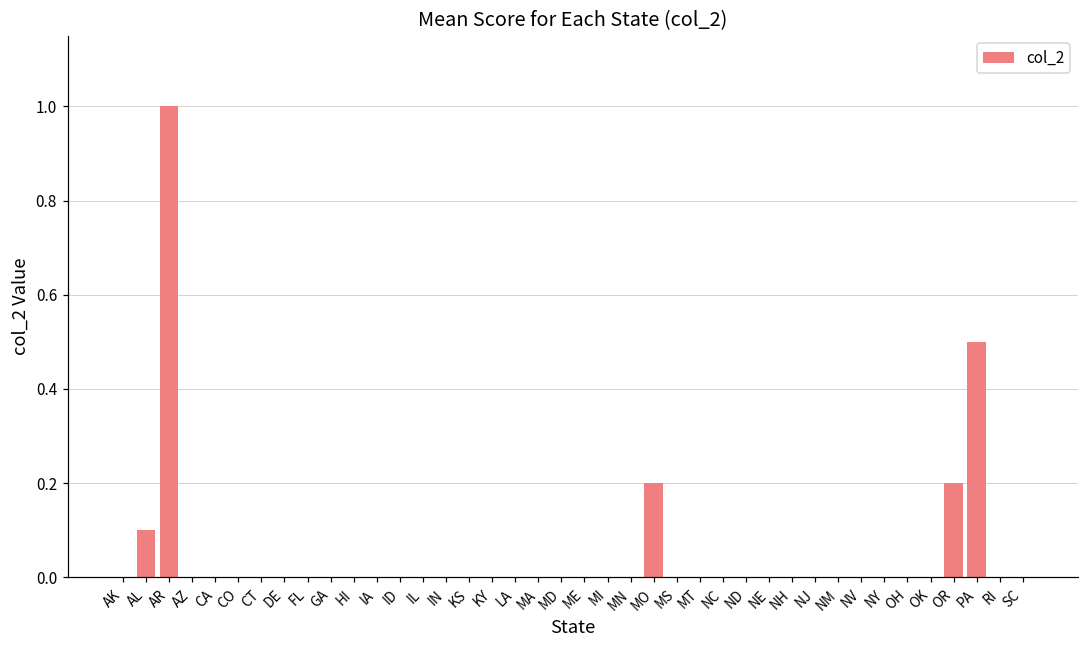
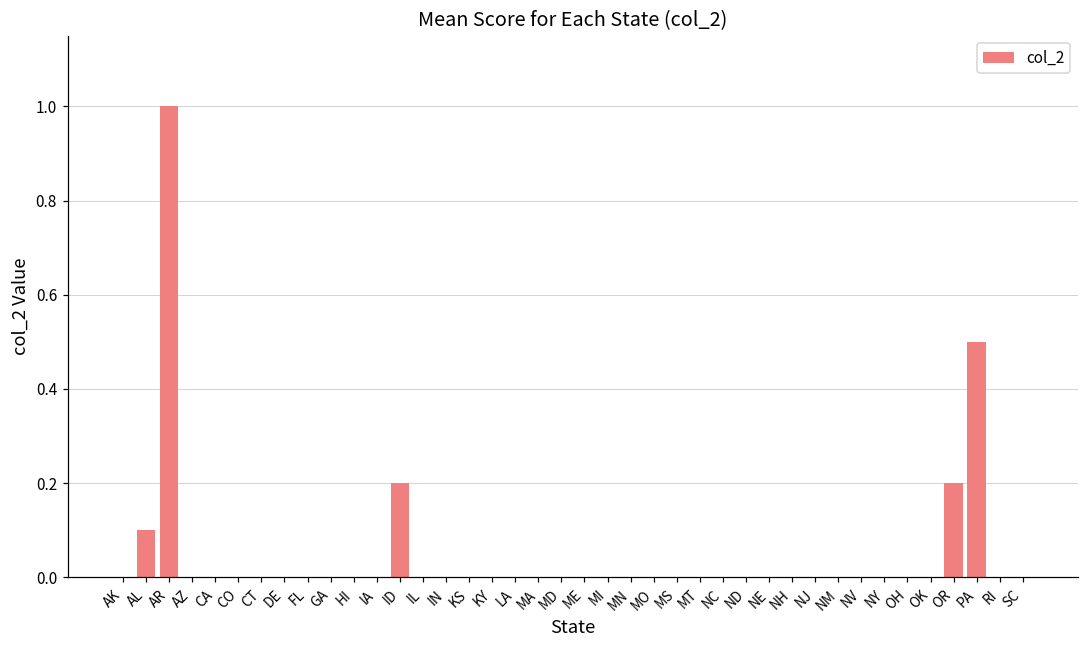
  {
    "AK": 0.0,
    "AL": 0.1,
    "AR": 1.0,
    "AZ": 0.0,
    "CA": 0.0,
    "CO": 0.0,
    "CT": 0.0,
    "DE": 0.0,
    "FL": 0.0,
    "GA": 0.0,
    "HI": 0.0,
    "IA": 0.0,
-   "ID": 0.0,
+   "ID": 0.2,
    "IL": 0.0,
    "IN": 0.0,
    "KS": 0.0,
    "KY": 0.0,
    "LA": 0.0,
    "MA": 0.0,
    "MD": 0.0,
    "ME": 0.0,
    "MI": 0.0,
    "MN": 0.0,
-   "MO": 0.2,
+   "MO": 0.0,
    "MS": 0.0,
    "MT": 0.0,
    "NC": 0.0,
    "ND": 0.0,
    "NE": 0.0,
    "NH": 0.0,
    "NJ": 0.0,
    "NM": 0.0,
    "NV": 0.0,
    "NY": 0.0,
    "OH": 0.0,
    "OK": 0.0,
    "OR": 0.2,
    "PA": 0.5,
    "RI": 0.0,
    "SC": 0.0
  }
